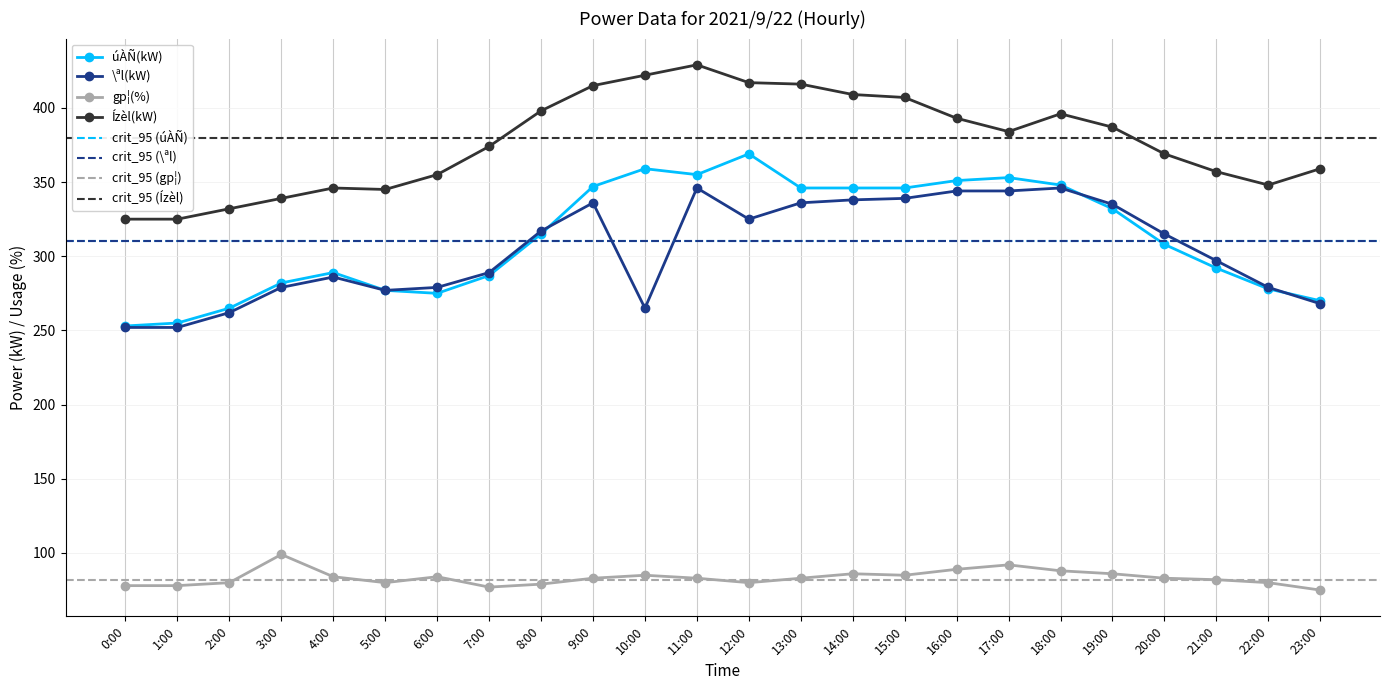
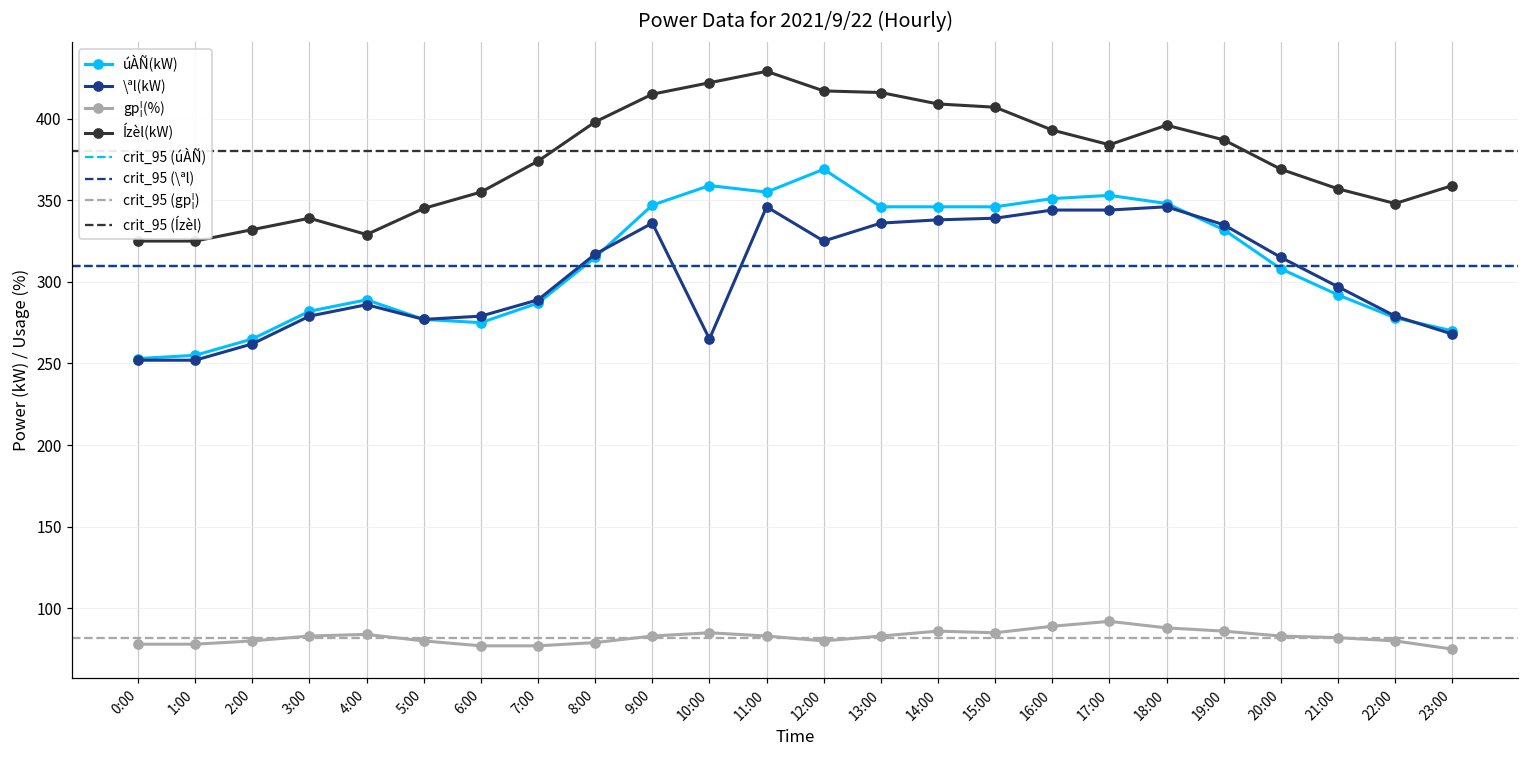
  {
    "úÀÑ(kW)": {
      "1:00": 255,
      "2:00": 265,
      "3:00": 282,
      "4:00": 289,
      "6:00": 275,
      "7:00": 287,
      "8:00": 315,
      "9:00": 347,
      "10:00": 359,
      "11:00": 355,
      "12:00": 369,
      "13:00": 346,
      "14:00": 346,
      "15:00": 346,
      "16:00": 351,
      "17:00": 353,
      "18:00": 348,
      "19:00": 332,
      "20:00": 308,
      "21:00": 292,
      "23:00": 270
    },
    "\\ªl(kW)": {
      "1:00": 252,
      "2:00": 262,
      "3:00": 279,
      "4:00": 286,
      "6:00": 279,
      "7:00": 289,
      "8:00": 317,
      "9:00": 336,
      "10:00": 265,
      "11:00": 346,
      "12:00": 325,
      "13:00": 336,
      "14:00": 338,
      "15:00": 339,
      "16:00": 344,
      "17:00": 344,
      "18:00": 346,
      "19:00": 335,
      "20:00": 315,
      "21:00": 297,
      "23:00": 268
    },
    "gp¦(%)": {
      "0:00": 78,
      "1:00": 78,
      "2:00": 80,
-     "3:00": 99,
+     "3:00": 83,
      "4:00": 84,
      "5:00": 80,
-     "6:00": 84,
+     "6:00": 77,
      "7:00": 77,
      "8:00": 79,
      "9:00": 83,
      "10:00": 85,
      "11:00": 83,
      "12:00": 80,
      "13:00": 83,
      "14:00": 86,
      "15:00": 85,
      "16:00": 89,
      "17:00": 92,
      "18:00": 88,
      "19:00": 86,
      "20:00": 83,
      "21:00": 82,
      "22:00": 80,
      "23:00": 75
    },
    "Ízèl(kW)": {
      "0:00": 325,
      "1:00": 325,
      "2:00": 332,
      "3:00": 339,
-     "4:00": 346,
+     "4:00": 329,
      "5:00": 345,
      "6:00": 355,
      "7:00": 374,
      "8:00": 398,
      "9:00": 415,
      "10:00": 422,
      "11:00": 429,
      "12:00": 417,
      "13:00": 416,
      "14:00": 409,
      "15:00": 407,
      "16:00": 393,
      "17:00": 384,
      "18:00": 396,
      "19:00": 387,
      "20:00": 369,
      "21:00": 357,
      "22:00": 348,
      "23:00": 359
    }
  }
